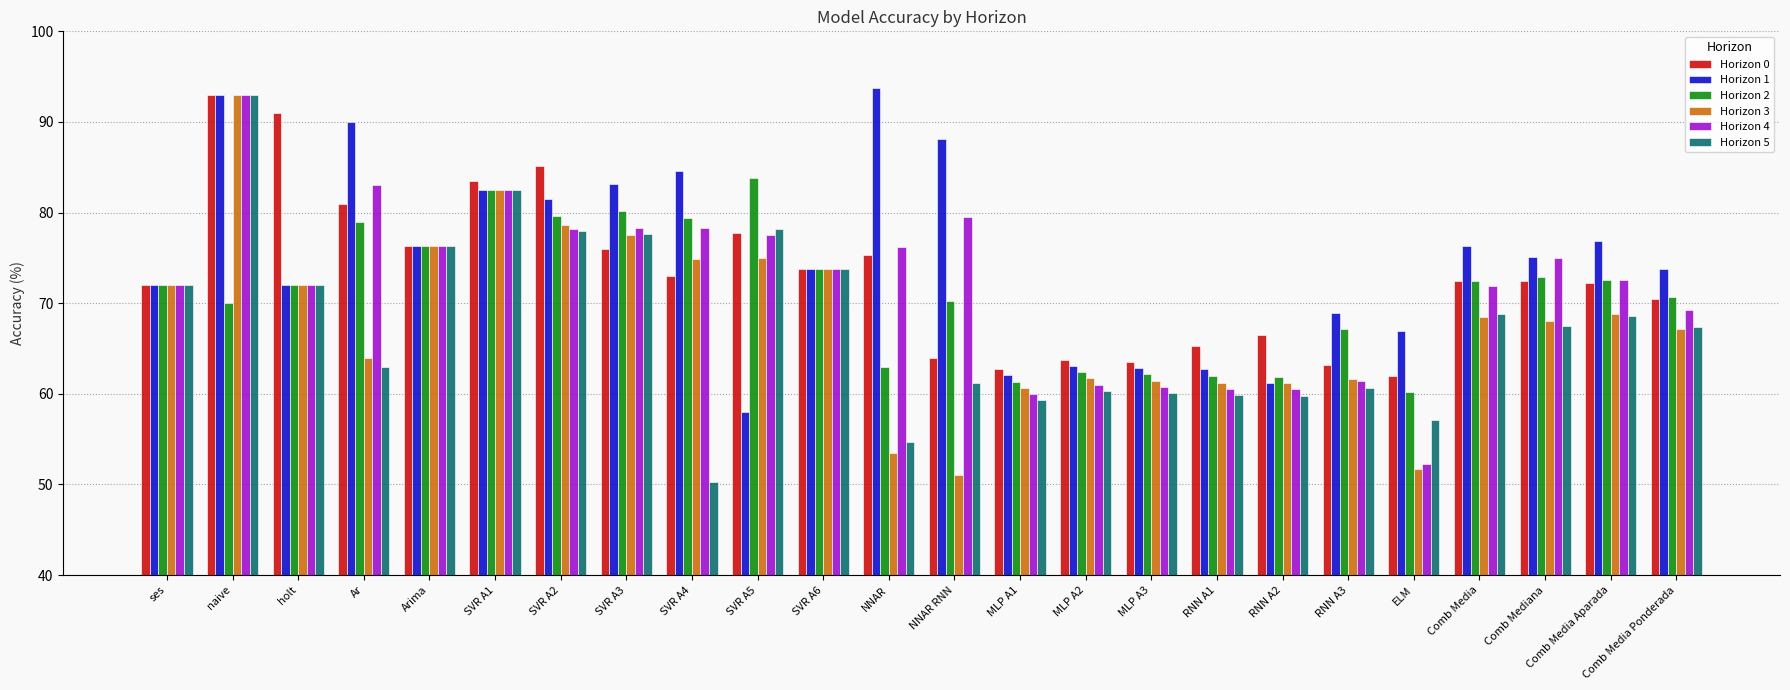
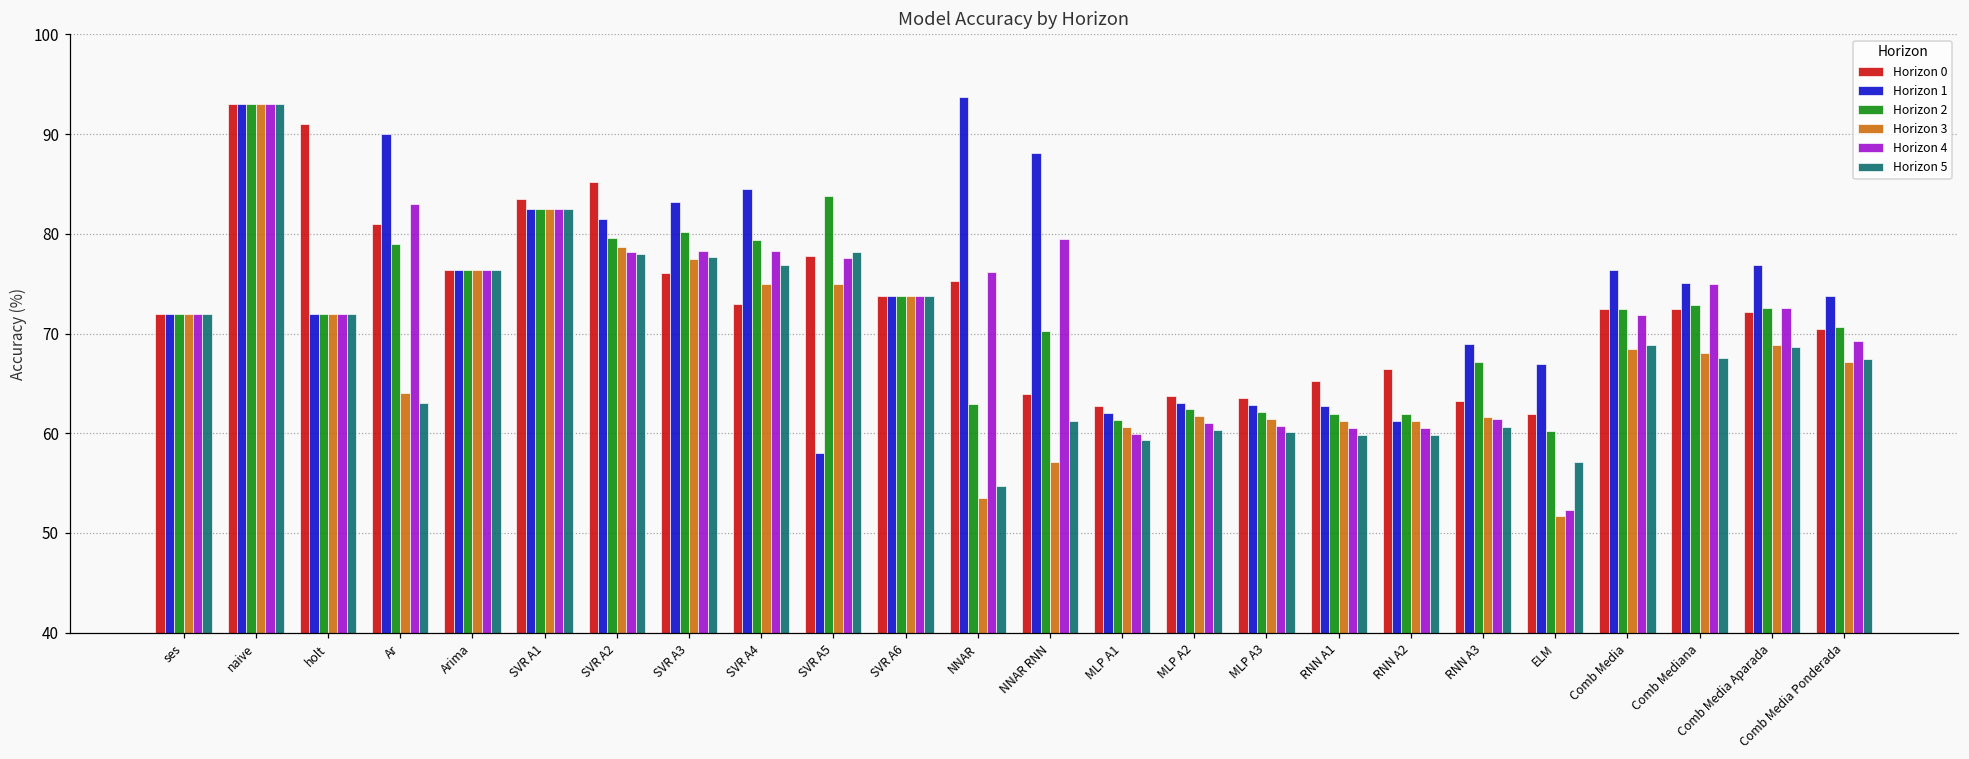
  {
    "Horizon 0": {
      "ses": 72,
      "naive": 93,
      "holt": 91,
      "Ar": 81,
      "Arima": 76,
      "SVR A1": 84,
      "SVR A2": 85,
      "SVR A3": 76,
      "SVR A4": 73,
      "SVR A5": 78,
      "SVR A6": 74,
      "NNAR": 75,
      "NNAR RNN": 64,
      "MLP A1": 63,
      "MLP A2": 64,
      "MLP A3": 64,
      "RNN A1": 65,
      "RNN A2": 66,
      "RNN A3": 63,
      "ELM": 62,
      "Comb Media": 72,
      "Comb Mediana": 73,
      "Comb Media Aparada": 72,
      "Comb Media Ponderada": 70
    },
    "Horizon 1": {
      "ses": 72,
      "naive": 93,
      "holt": 72,
      "Ar": 90,
      "Arima": 76,
      "SVR A1": 83,
      "SVR A2": 82,
      "SVR A3": 83,
      "SVR A4": 85,
      "SVR A5": 58,
      "SVR A6": 74,
      "NNAR": 94,
      "NNAR RNN": 88,
      "MLP A1": 62,
      "MLP A2": 63,
      "MLP A3": 63,
      "RNN A1": 63,
      "RNN A2": 61,
      "RNN A3": 69,
      "ELM": 67,
      "Comb Media": 76,
      "Comb Mediana": 75,
      "Comb Media Aparada": 77,
      "Comb Media Ponderada": 74
    },
    "Horizon 2": {
      "ses": 72,
-     "naive": 70,
+     "naive": 93,
      "holt": 72,
      "Ar": 79,
      "Arima": 76,
      "SVR A1": 83,
      "SVR A2": 80,
      "SVR A3": 80,
      "SVR A4": 79,
      "SVR A5": 84,
      "SVR A6": 74,
      "NNAR": 63,
      "NNAR RNN": 70,
      "MLP A1": 61,
      "MLP A2": 62,
      "MLP A3": 62,
      "RNN A1": 62,
      "RNN A2": 62,
      "RNN A3": 67,
      "ELM": 60,
      "Comb Media": 72,
      "Comb Mediana": 73,
      "Comb Media Aparada": 73,
      "Comb Media Ponderada": 71
    },
    "Horizon 3": {
      "ses": 72,
      "naive": 93,
      "holt": 72,
      "Ar": 64,
      "Arima": 76,
      "SVR A1": 83,
      "SVR A2": 79,
      "SVR A3": 78,
      "SVR A4": 75,
      "SVR A5": 75,
      "SVR A6": 74,
      "NNAR": 53,
-     "NNAR RNN": 51,
+     "NNAR RNN": 57,
      "MLP A1": 61,
      "MLP A2": 62,
      "MLP A3": 61,
      "RNN A1": 61,
      "RNN A2": 61,
      "RNN A3": 62,
      "ELM": 52,
      "Comb Media": 68,
      "Comb Mediana": 68,
      "Comb Media Aparada": 69,
      "Comb Media Ponderada": 67
    },
    "Horizon 4": {
      "ses": 72,
      "naive": 93,
      "holt": 72,
      "Ar": 83,
      "Arima": 76,
      "SVR A1": 83,
      "SVR A2": 78,
      "SVR A3": 78,
      "SVR A4": 78,
      "SVR A5": 78,
      "SVR A6": 74,
      "NNAR": 76,
      "NNAR RNN": 79,
      "MLP A1": 60,
      "MLP A2": 61,
      "MLP A3": 61,
      "RNN A1": 61,
      "RNN A2": 60,
      "RNN A3": 61,
      "ELM": 52,
      "Comb Media": 72,
      "Comb Mediana": 75,
      "Comb Media Aparada": 73,
      "Comb Media Ponderada": 69
    },
    "Horizon 5": {
      "ses": 72,
      "naive": 93,
      "holt": 72,
      "Ar": 63,
      "Arima": 76,
      "SVR A1": 83,
      "SVR A2": 78,
      "SVR A3": 78,
-     "SVR A4": 50,
+     "SVR A4": 77,
      "SVR A5": 78,
      "SVR A6": 74,
      "NNAR": 55,
      "NNAR RNN": 61,
      "MLP A1": 59,
      "MLP A2": 60,
      "MLP A3": 60,
      "RNN A1": 60,
      "RNN A2": 60,
      "RNN A3": 61,
      "ELM": 57,
      "Comb Media": 69,
      "Comb Mediana": 68,
      "Comb Media Aparada": 69,
      "Comb Media Ponderada": 67
    }
  }
